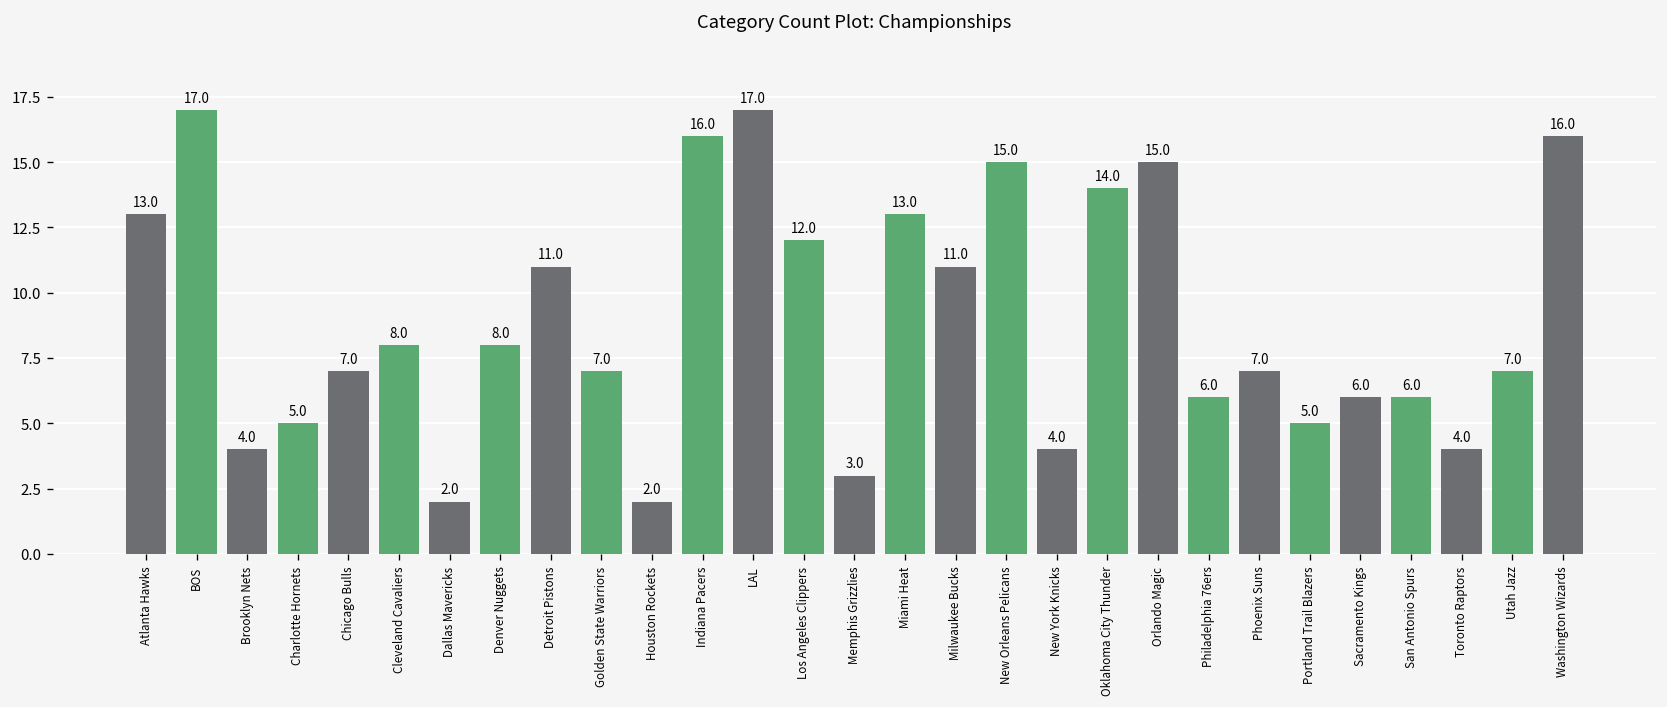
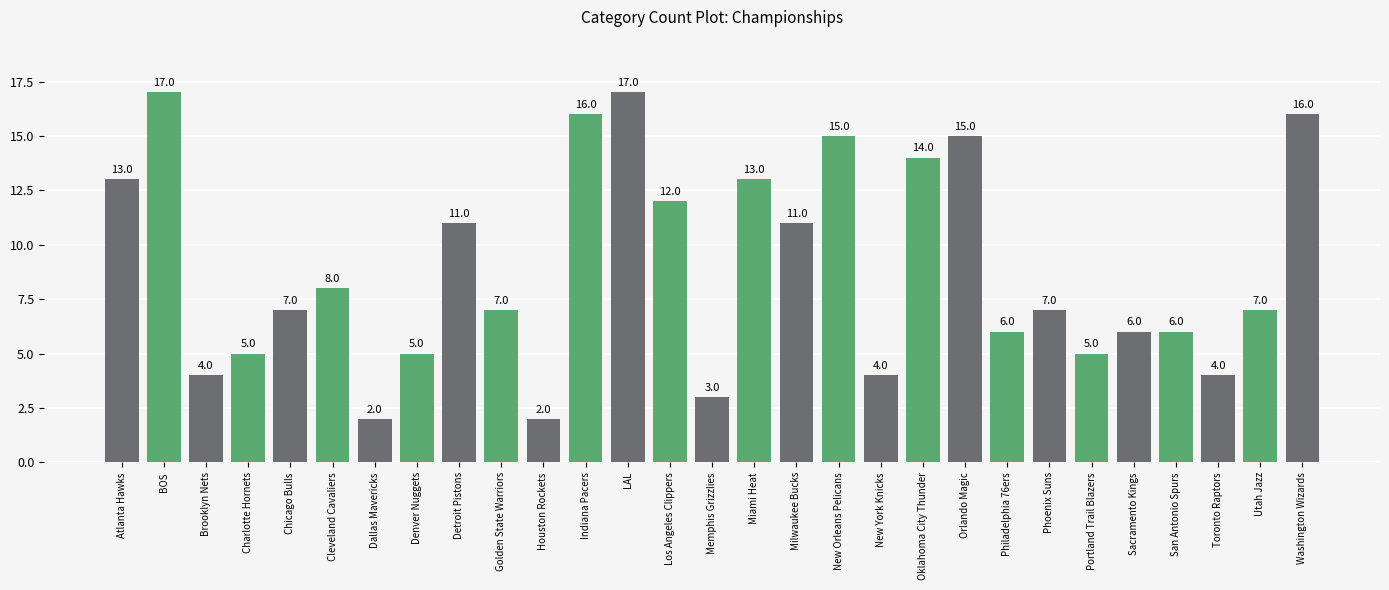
  {
    "Atlanta Hawks": 13.0,
    "BOS": 17.0,
    "Brooklyn Nets": 4.0,
    "Charlotte Hornets": 5.0,
    "Chicago Bulls": 7.0,
    "Cleveland Cavaliers": 8.0,
    "Dallas Mavericks": 2.0,
-   "Denver Nuggets": 8.0,
+   "Denver Nuggets": 5.0,
    "Detroit Pistons": 11.0,
    "Golden State Warriors": 7.0,
    "Houston Rockets": 2.0,
    "Indiana Pacers": 16.0,
    "LAL": 17.0,
    "Los Angeles Clippers": 12.0,
    "Memphis Grizzlies": 3.0,
    "Miami Heat": 13.0,
    "Milwaukee Bucks": 11.0,
    "New Orleans Pelicans": 15.0,
    "New York Knicks": 4.0,
    "Oklahoma City Thunder": 14.0,
    "Orlando Magic": 15.0,
    "Philadelphia 76ers": 6.0,
    "Phoenix Suns": 7.0,
    "Portland Trail Blazers": 5.0,
    "Sacramento Kings": 6.0,
    "San Antonio Spurs": 6.0,
    "Toronto Raptors": 4.0,
    "Utah Jazz": 7.0,
    "Washington Wizards": 16.0
  }
